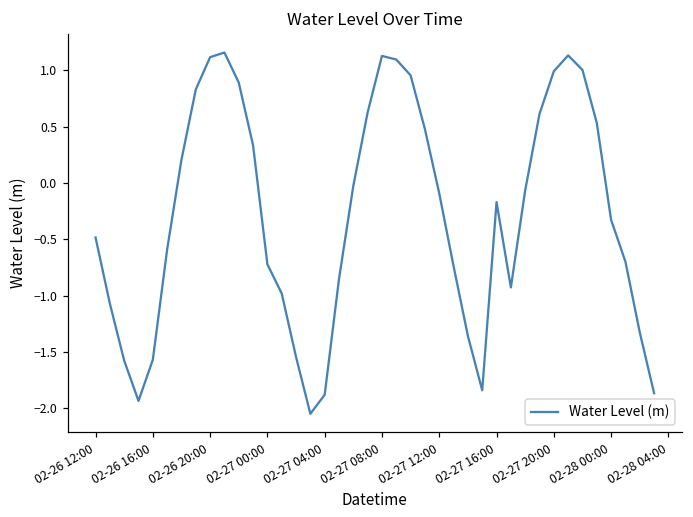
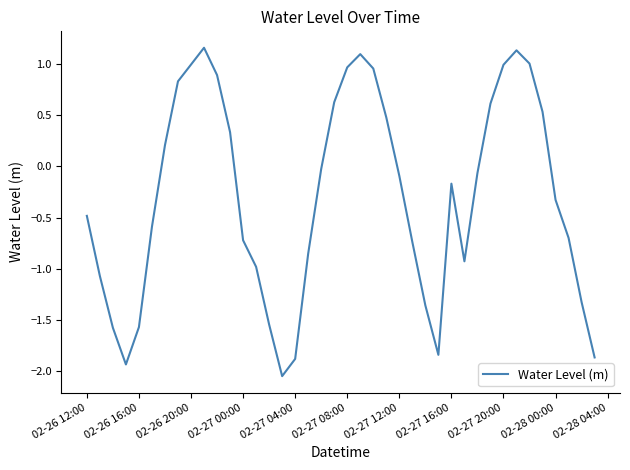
  {
    "02-26 12:00": -0.48,
    "02-26 16:00": -1.57,
-   "02-26 20:00": 1.12,
+   "02-26 20:00": 1.00,
    "02-27 00:00": -0.72,
    "02-27 04:00": -1.88,
-   "02-27 08:00": 1.13,
+   "02-27 08:00": 0.97,
    "02-27 12:00": -0.09,
    "02-27 16:00": -0.17,
    "02-27 20:00": 0.99,
    "02-28 00:00": -0.33
  }
